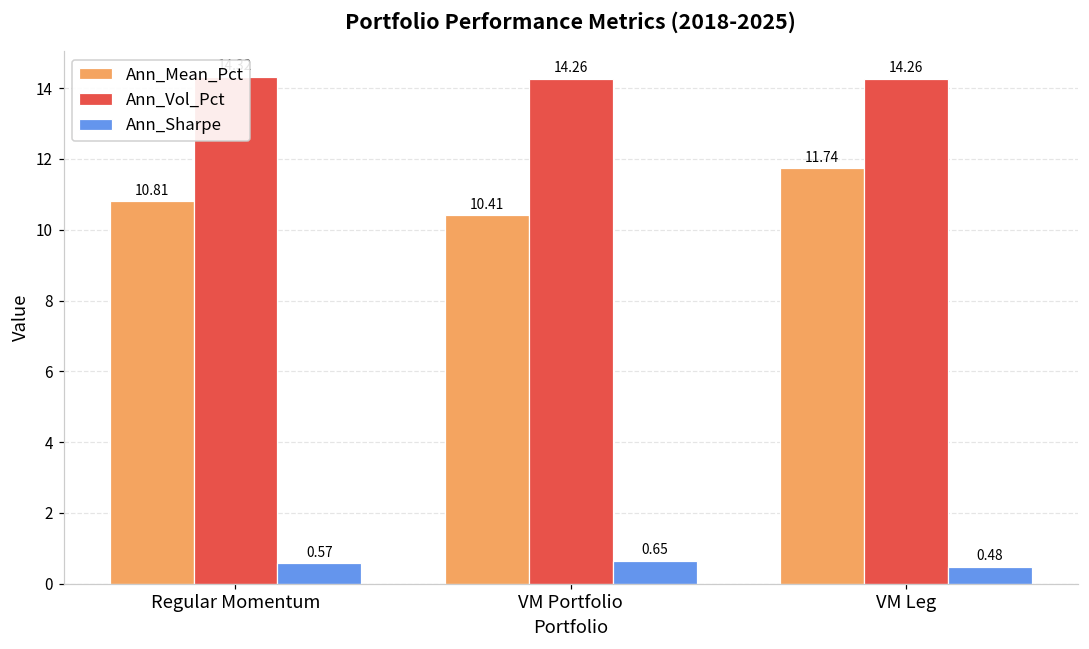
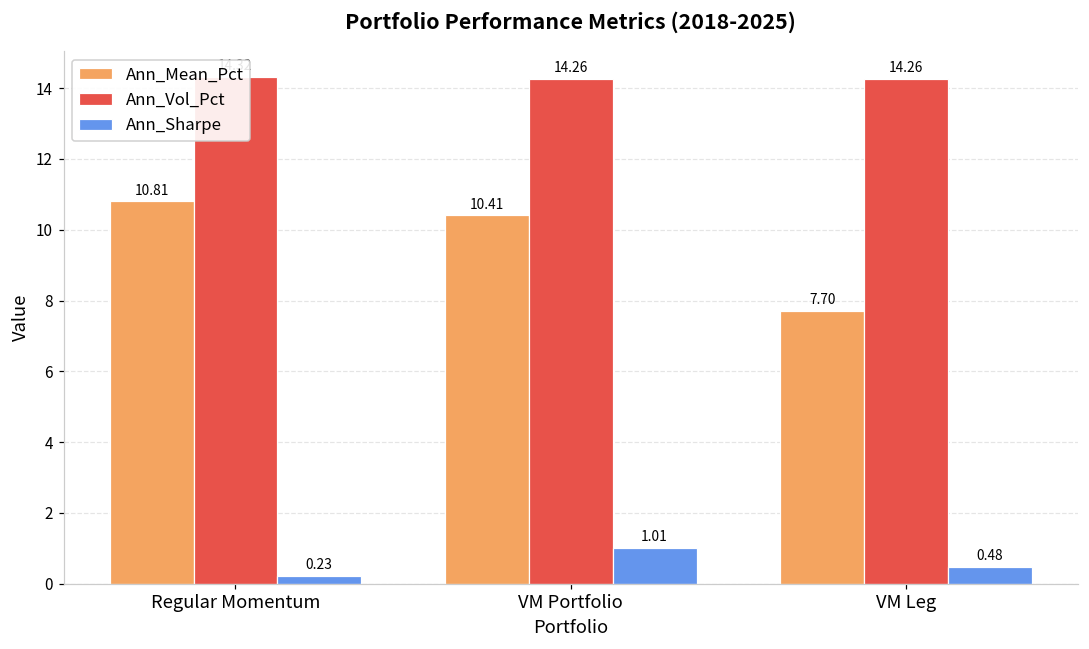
  {
    "Ann_Mean_Pct": {
      "Regular Momentum": 10.81,
      "VM Portfolio": 10.41,
-     "VM Leg": 11.74
+     "VM Leg": 7.70
    },
    "Ann_Vol_Pct": {
      "VM Portfolio": 14.26,
      "VM Leg": 14.26
    },
    "Ann_Sharpe": {
-     "Regular Momentum": 0.57,
-     "VM Portfolio": 0.65,
+     "Regular Momentum": 0.23,
+     "VM Portfolio": 1.01,
      "VM Leg": 0.48
    }
  }
